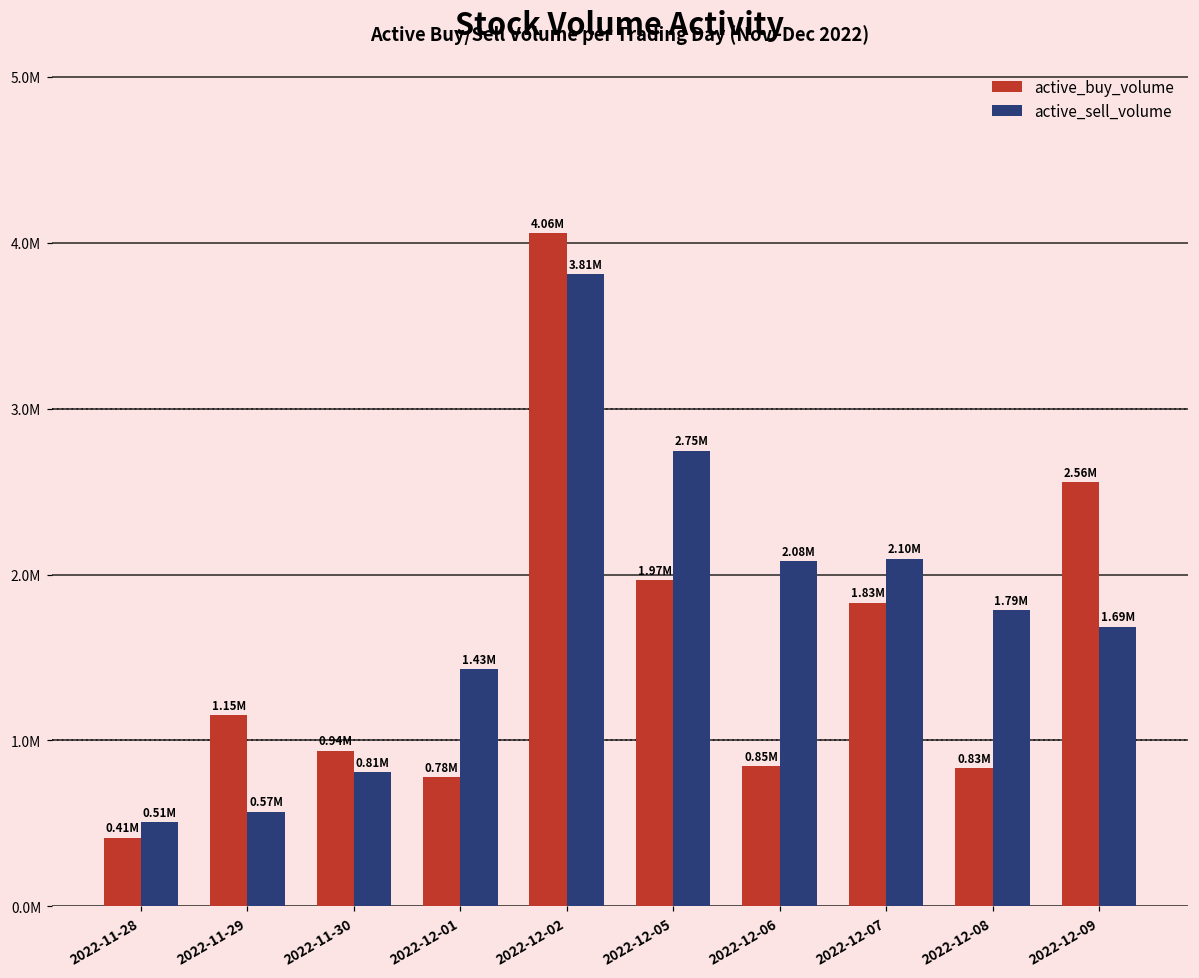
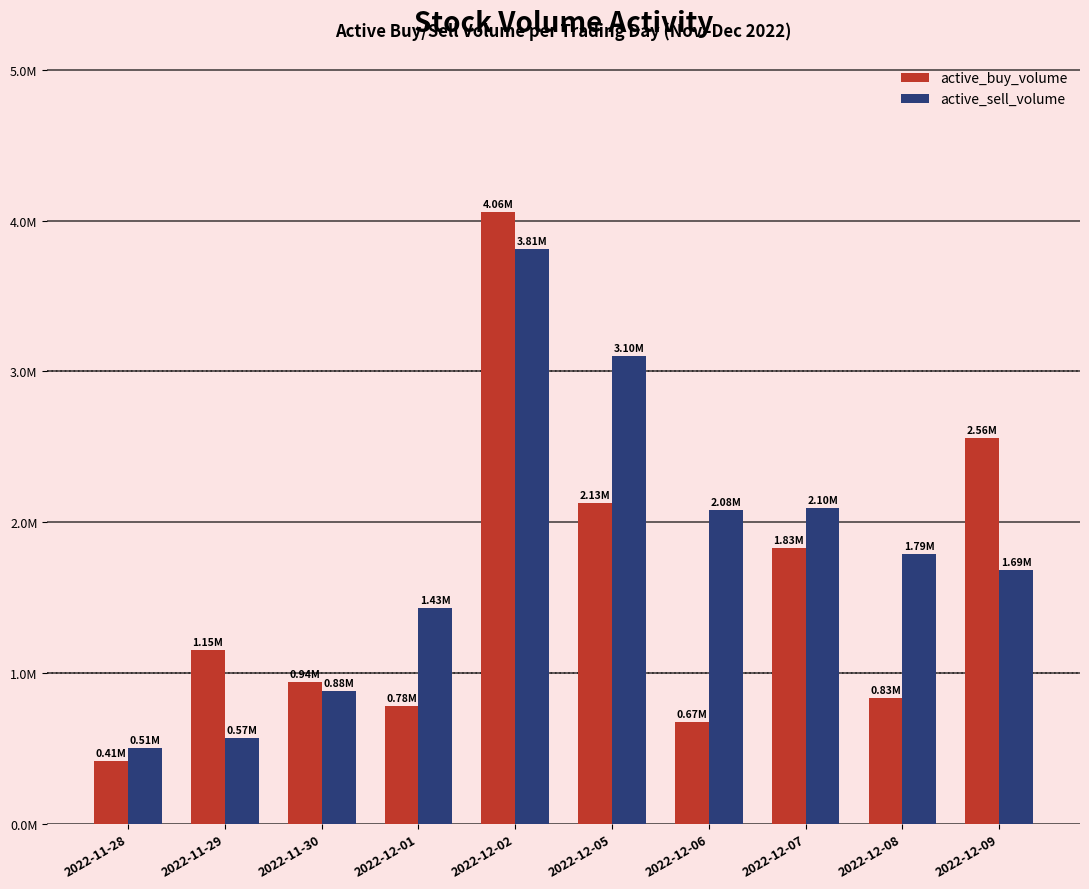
  {
    "active_buy_volume": {
      "2022-11-28": "0.41M",
      "2022-11-29": "1.15M",
      "2022-11-30": "0.94M",
      "2022-12-01": "0.78M",
      "2022-12-02": "4.06M",
-     "2022-12-05": "1.97M",
-     "2022-12-06": "0.85M",
+     "2022-12-05": "2.13M",
+     "2022-12-06": "0.67M",
      "2022-12-07": "1.83M",
      "2022-12-08": "0.83M",
      "2022-12-09": "2.56M"
    },
    "active_sell_volume": {
      "2022-11-28": "0.51M",
      "2022-11-29": "0.57M",
-     "2022-11-30": "0.81M",
+     "2022-11-30": "0.88M",
      "2022-12-01": "1.43M",
      "2022-12-02": "3.81M",
-     "2022-12-05": "2.75M",
+     "2022-12-05": "3.10M",
      "2022-12-06": "2.08M",
      "2022-12-07": "2.10M",
      "2022-12-08": "1.79M",
      "2022-12-09": "1.69M"
    }
  }
